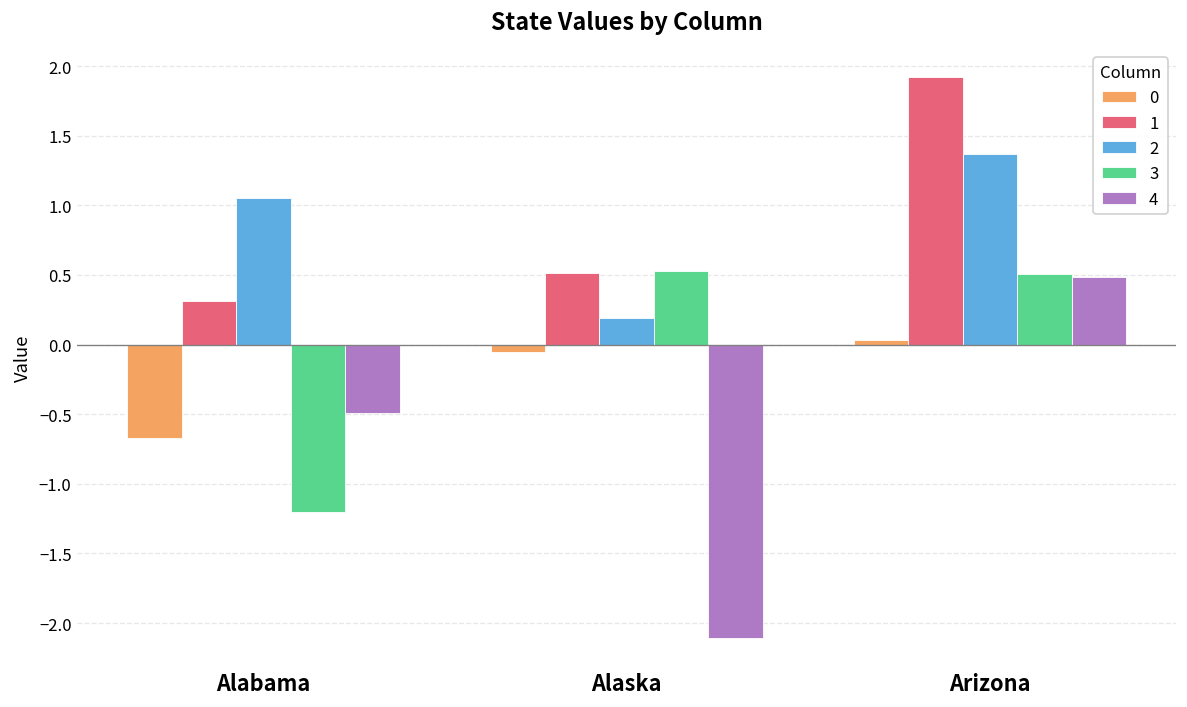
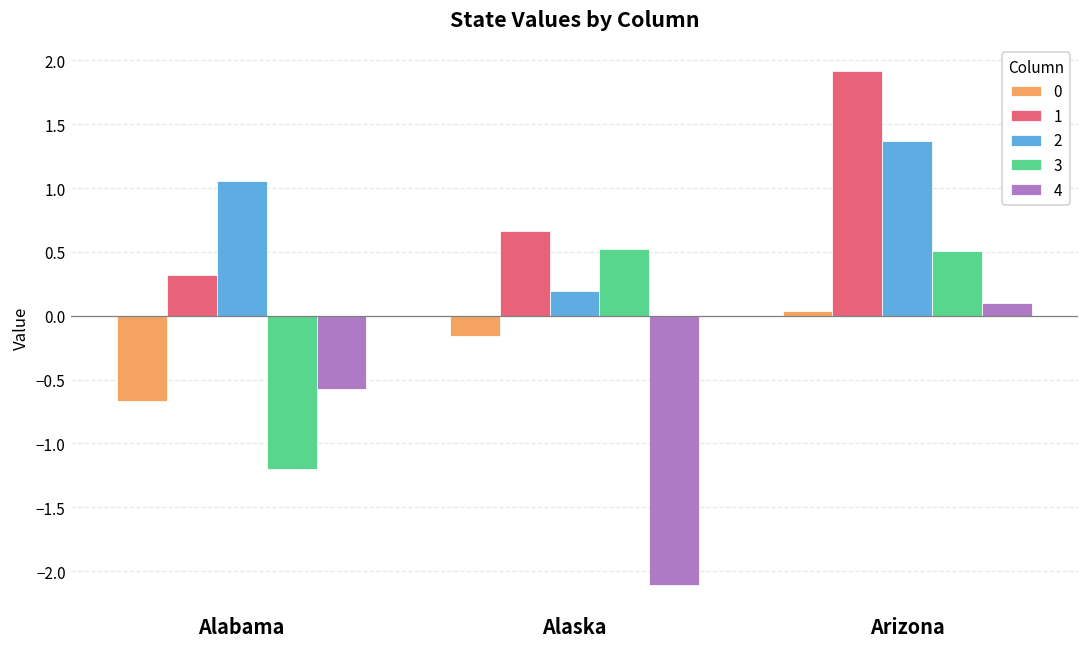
  {
    "0": {
      "Alabama": -0.67,
-     "Alaska": -0.05,
+     "Alaska": -0.16,
      "Arizona": 0.03
    },
    "1": {
      "Alabama": 0.32,
-     "Alaska": 0.51,
+     "Alaska": 0.66,
      "Arizona": 1.92
    },
    "2": {
      "Alabama": 1.05,
      "Alaska": 0.19,
      "Arizona": 1.37
    },
    "3": {
      "Alabama": -1.20,
      "Alaska": 0.52,
      "Arizona": 0.51
    },
    "4": {
-     "Alabama": -0.49,
+     "Alabama": -0.58,
      "Alaska": -2.11,
-     "Arizona": 0.49
+     "Arizona": 0.10
    }
  }
